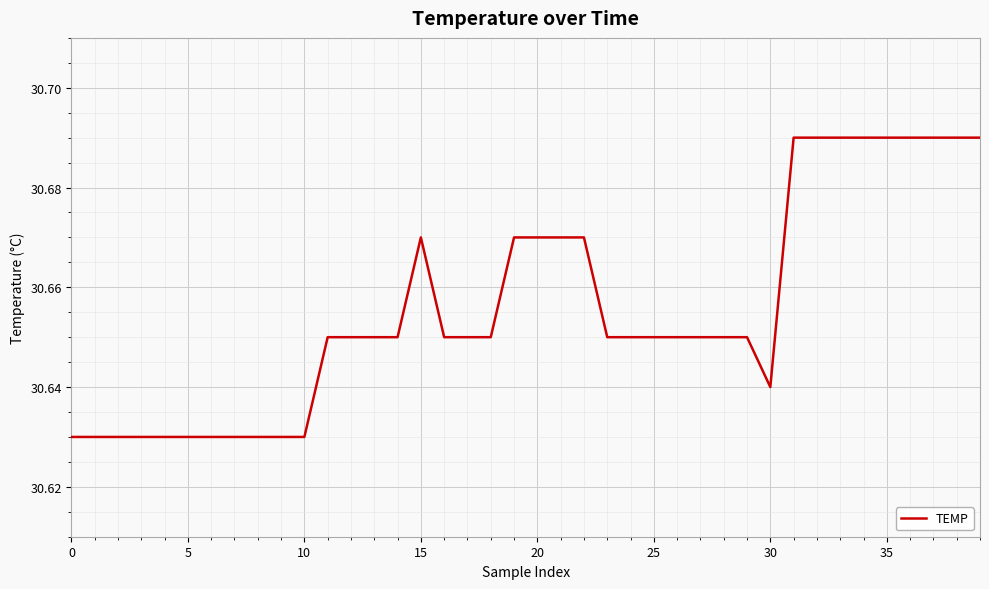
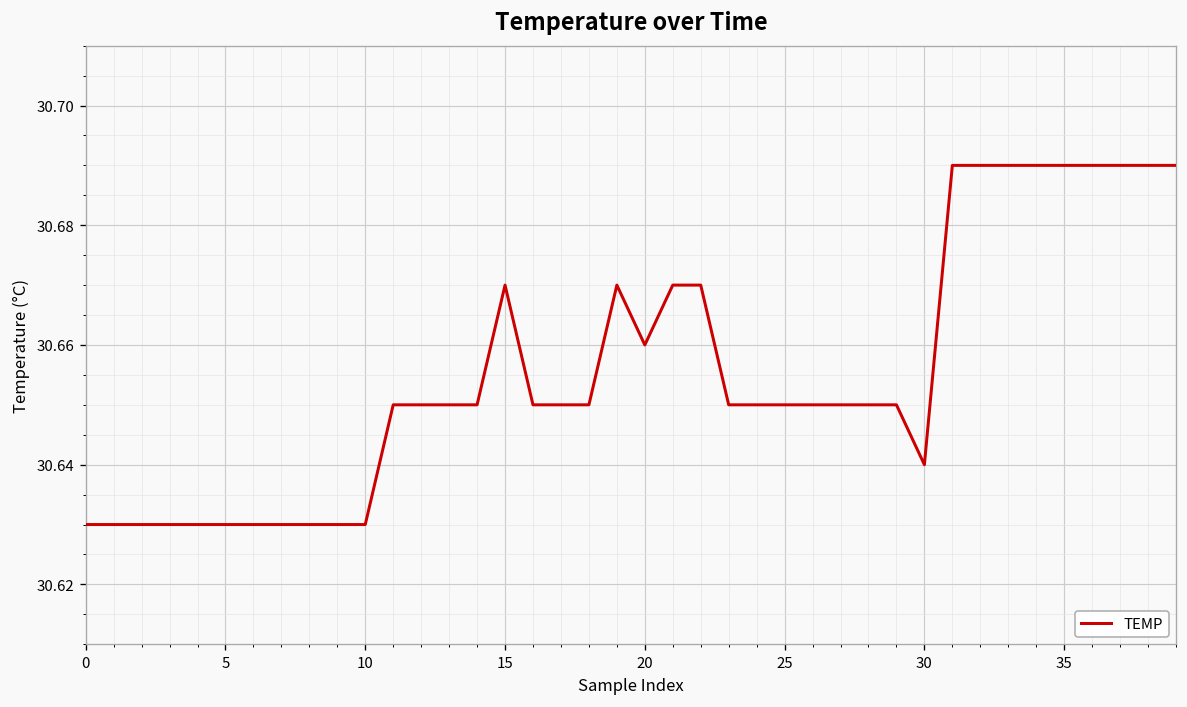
  {
    "0": 30.63,
    "5": 30.63,
    "10": 30.63,
    "15": 30.67,
-   "20": 30.67,
+   "20": 30.66,
    "25": 30.65,
    "30": 30.64,
    "35": 30.69
  }
